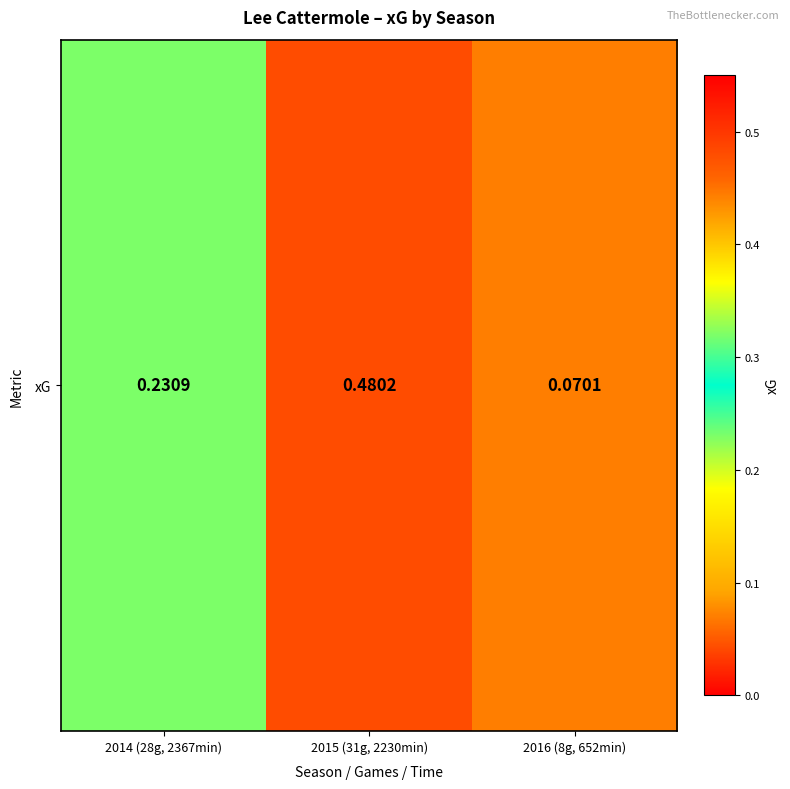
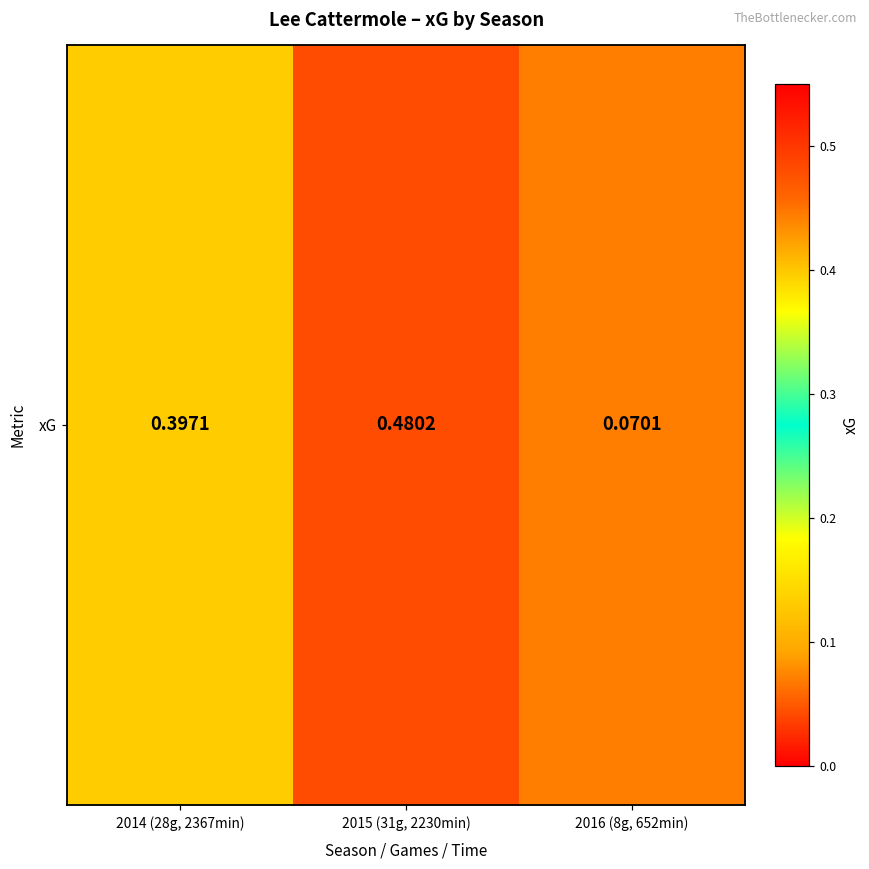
  {
    "xG": {
-     "2014 (28g, 2367min)": 0.2309,
+     "2014 (28g, 2367min)": 0.3971,
      "2015 (31g, 2230min)": 0.4802,
      "2016 (8g, 652min)": 0.0701
    }
  }
